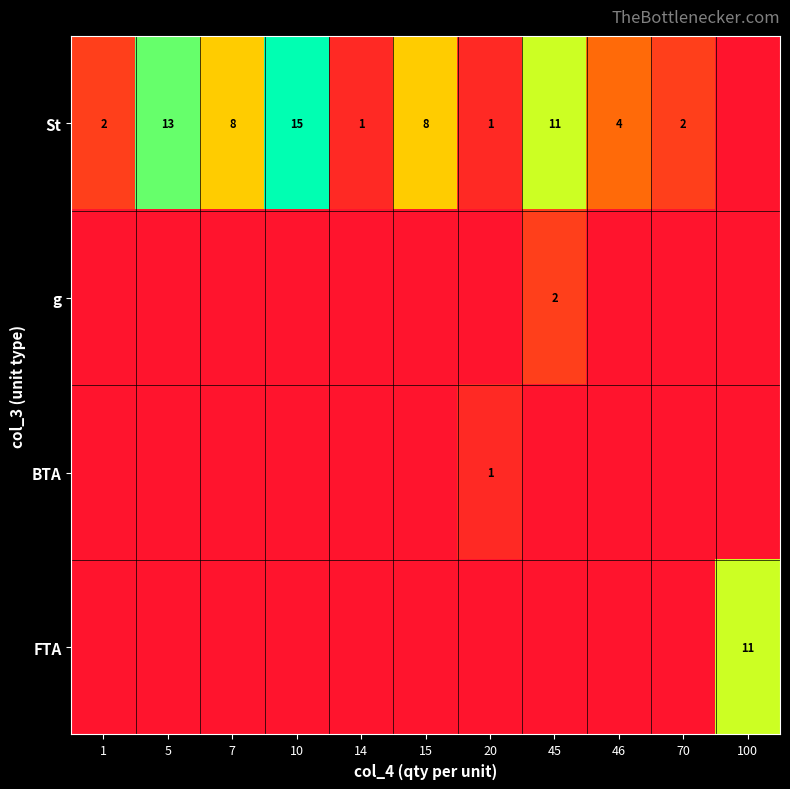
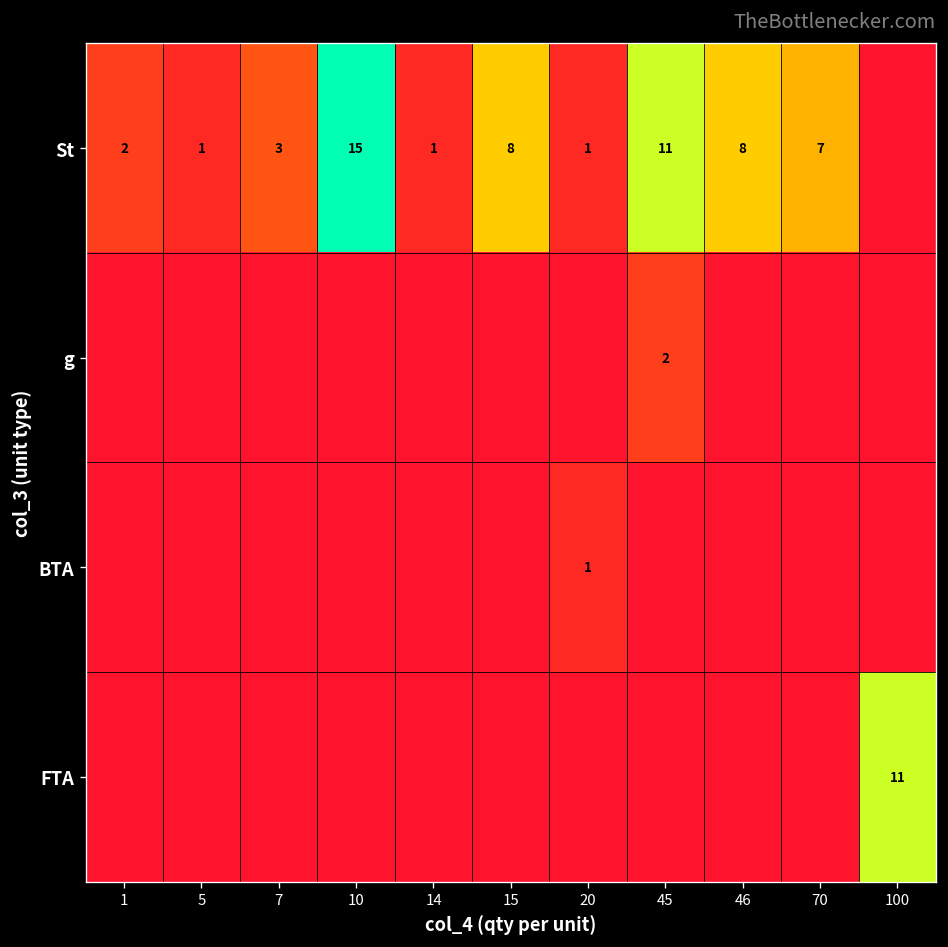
  {
    "St": {
      "1": 2,
-     "5": 13,
-     "7": 8,
+     "5": 1,
+     "7": 3,
      "10": 15,
      "14": 1,
      "15": 8,
      "20": 1,
      "45": 11,
-     "46": 4,
-     "70": 2
+     "46": 8,
+     "70": 7
    },
    "g": {
      "45": 2
    },
    "BTA": {
      "20": 1
    },
    "FTA": {
      "100": 11
    }
  }
